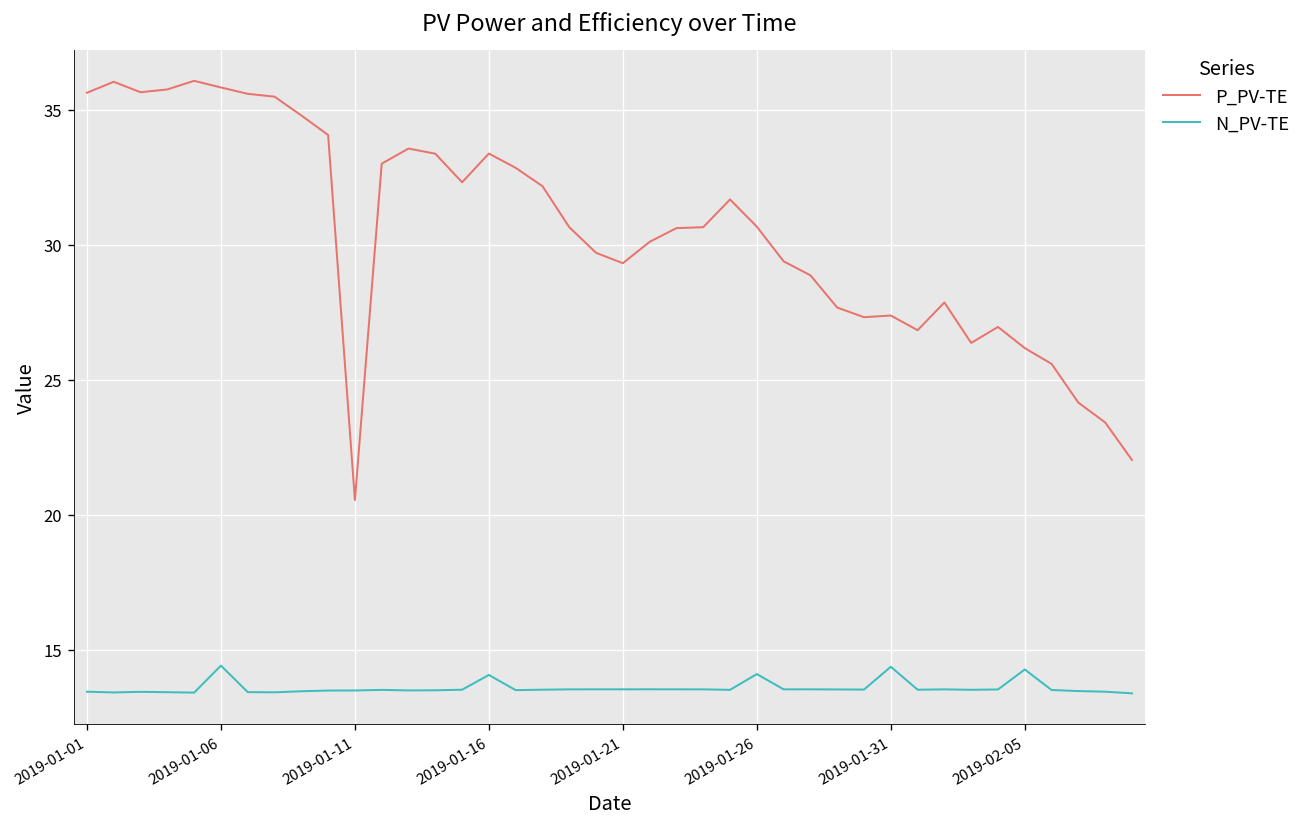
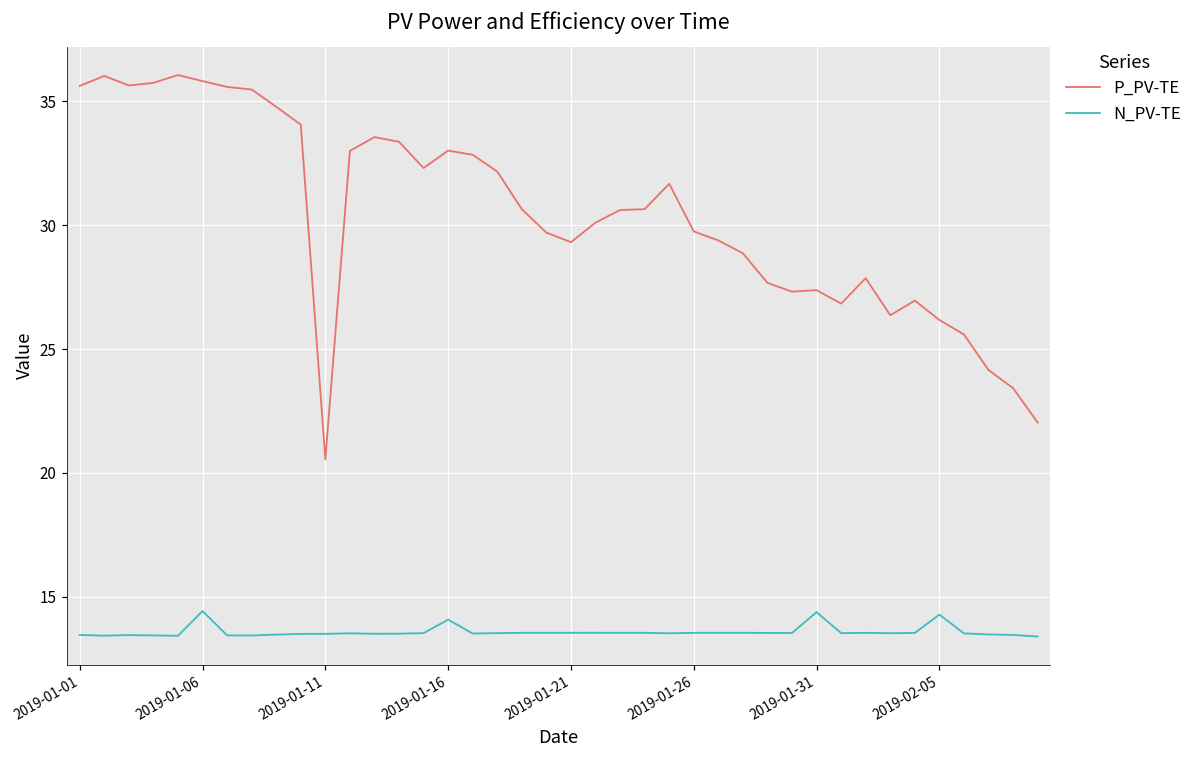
  {
    "P_PV-TE": {
      "2019-01-01": 35.6,
      "2019-01-06": 35.8,
      "2019-01-11": 20.5,
-     "2019-01-16": 33.4,
+     "2019-01-16": 33.0,
      "2019-01-21": 29.3,
-     "2019-01-26": 30.7,
+     "2019-01-26": 29.8,
      "2019-01-31": 27.4,
      "2019-02-05": 26.2
    },
    "N_PV-TE": {
      "2019-01-01": 13.5,
      "2019-01-06": 14.4,
      "2019-01-11": 13.5,
      "2019-01-16": 14.1,
      "2019-01-21": 13.5,
-     "2019-01-26": 14.1,
+     "2019-01-26": 13.5,
      "2019-01-31": 14.4,
      "2019-02-05": 14.3
    }
  }
